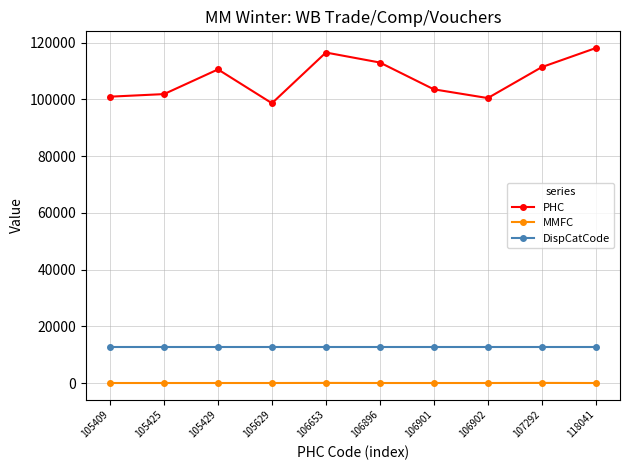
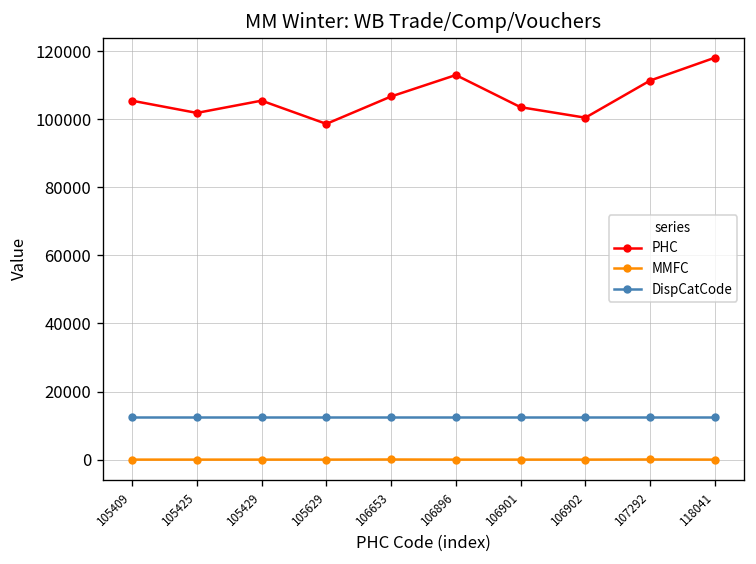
  {
    "PHC": {
-     "105409": 101000,
+     "105409": 105000,
      "105425": 102000,
-     "105429": 111000,
+     "105429": 105000,
      "105629": 99000,
-     "106653": 116000,
+     "106653": 107000,
      "106896": 113000,
      "106901": 104000,
      "106902": 100000,
      "107292": 111000,
      "118041": 118000
    },
    "MMFC": {
      "105409": 0,
      "105425": 0,
      "105429": 0,
      "105629": 0,
      "106653": 0,
      "106896": 0,
      "106901": 0,
      "106902": 0,
      "107292": 0,
      "118041": 0
    },
    "DispCatCode": {
      "105409": 13000,
      "105425": 13000,
      "105429": 13000,
      "105629": 13000,
      "106653": 13000,
      "106896": 13000,
      "106901": 13000,
      "106902": 13000,
      "107292": 13000,
      "118041": 13000
    }
  }
